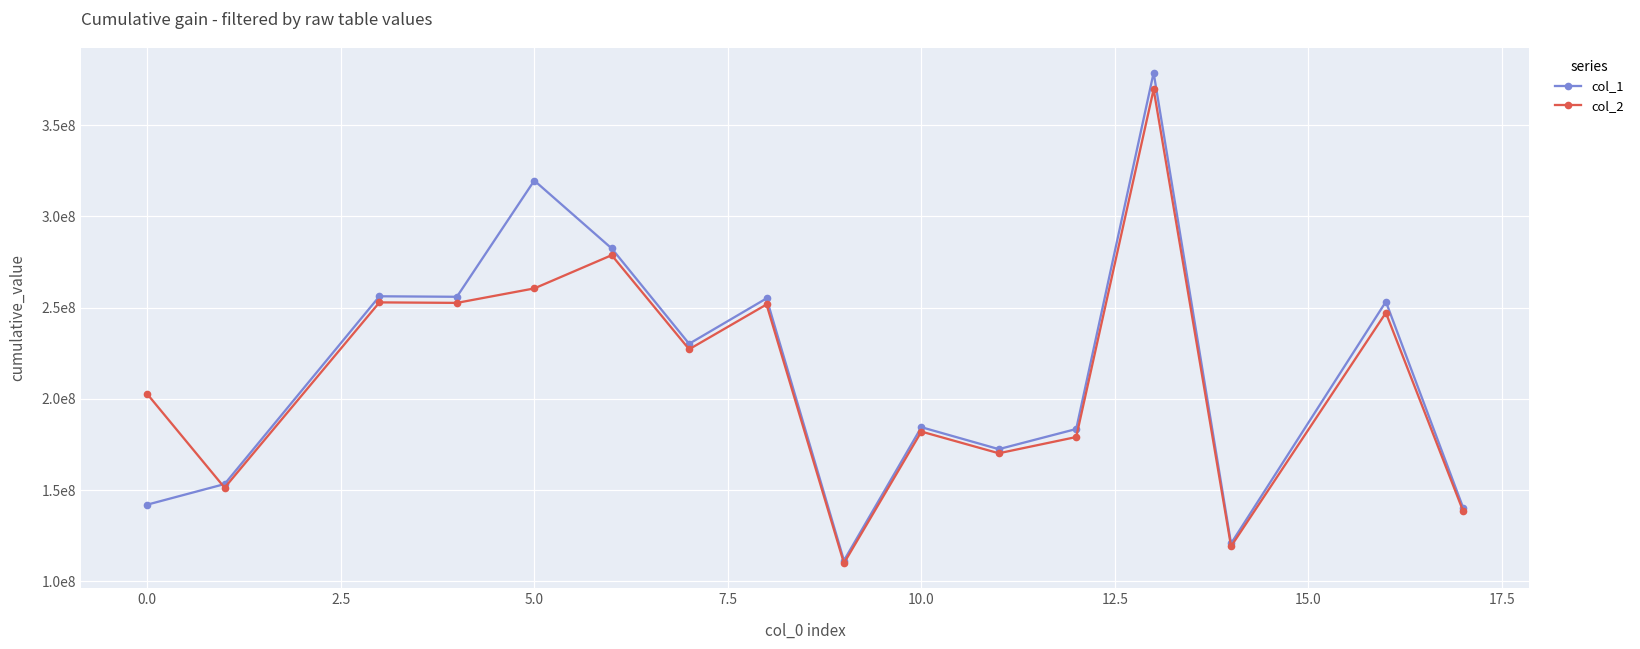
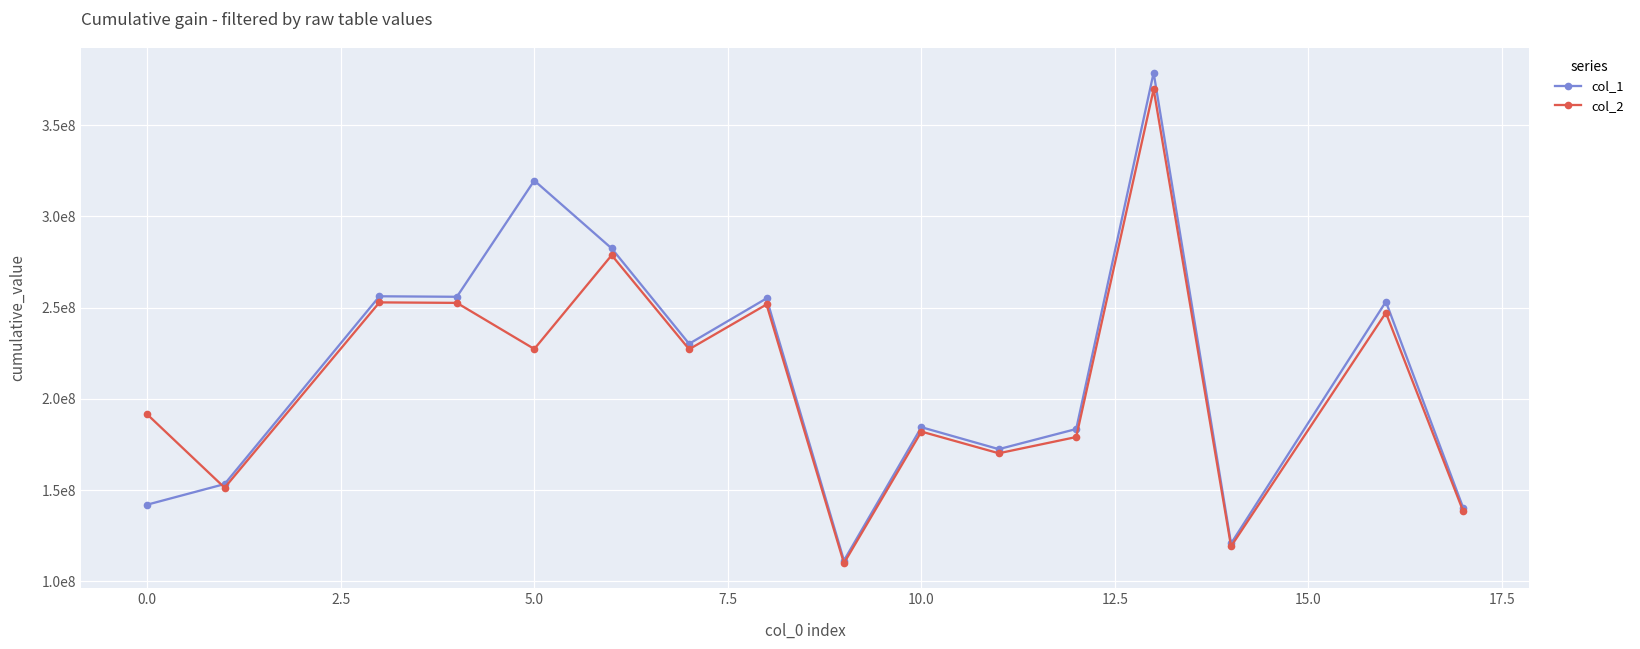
  {
    "col_1": {
      "0.0": 142000000,
      "5.0": 320000000,
      "10.0": 184000000
    },
    "col_2": {
-     "0.0": 203000000,
-     "5.0": 261000000,
+     "0.0": 191000000,
+     "5.0": 227000000,
      "10.0": 182000000
    }
  }
